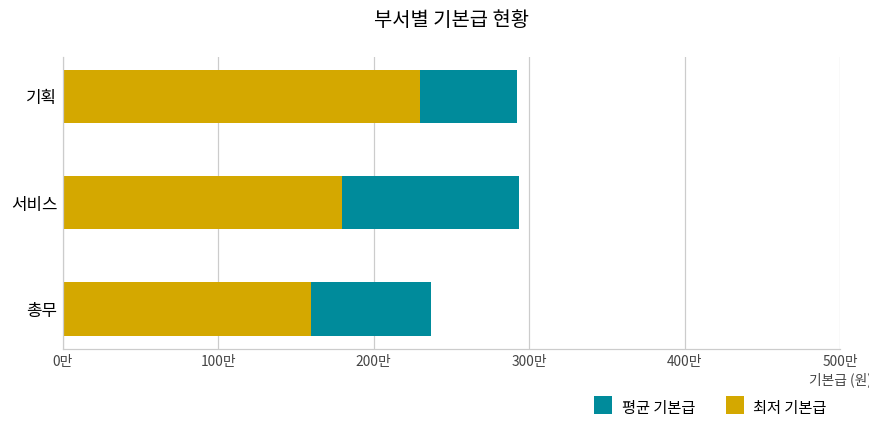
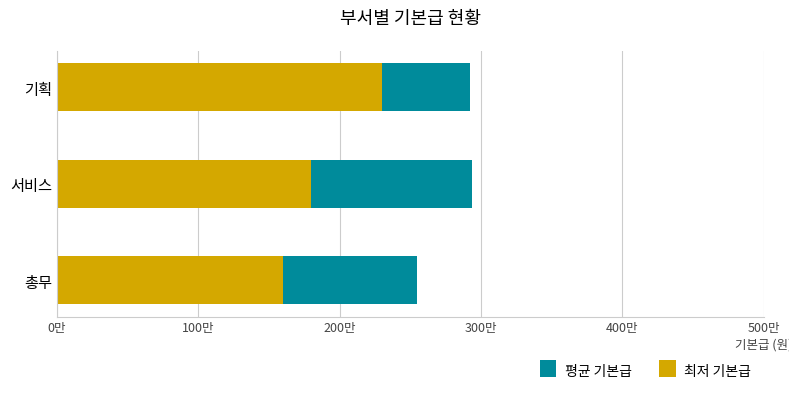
  {
    "평균 기본급": {
      "기획": "293만",
      "서비스": "293만",
-     "총무": "237만"
+     "총무": "255만"
    }
  }
